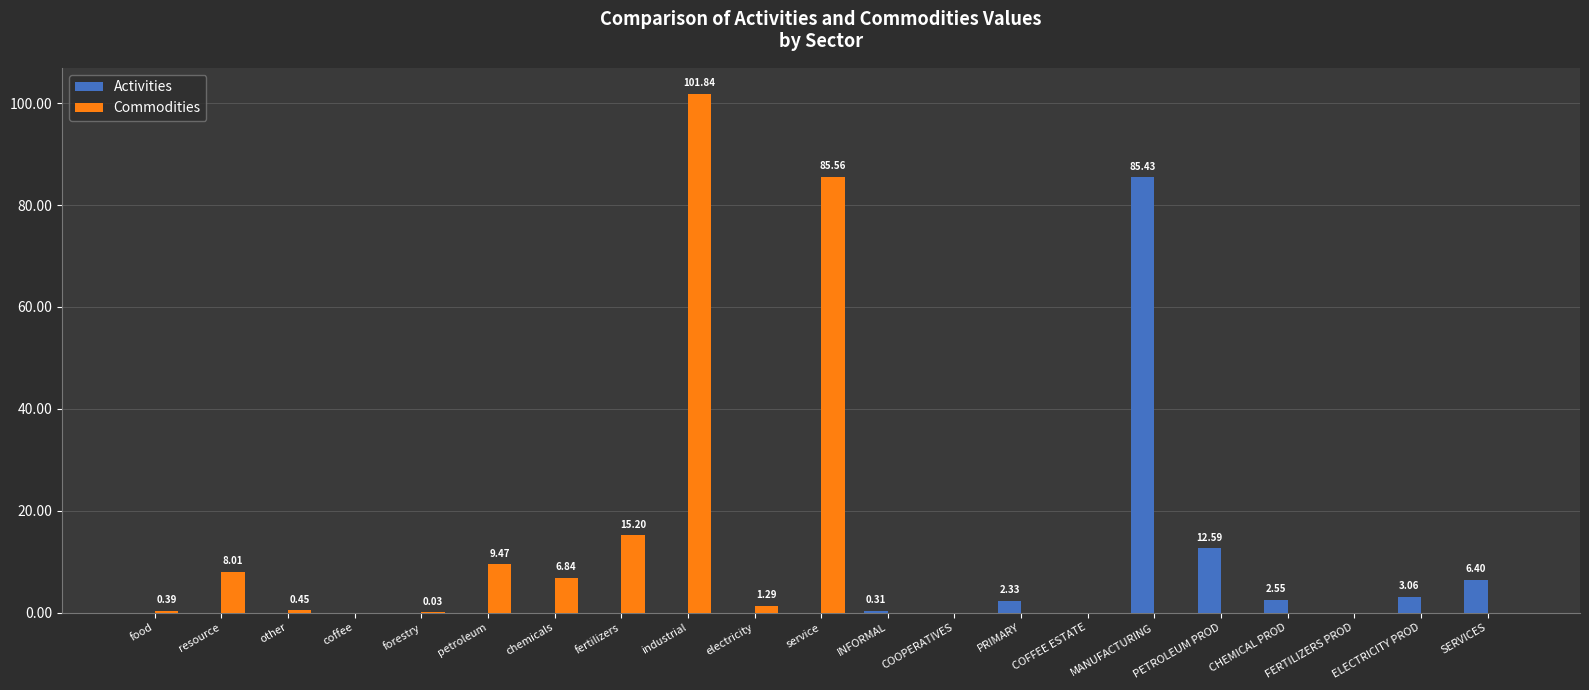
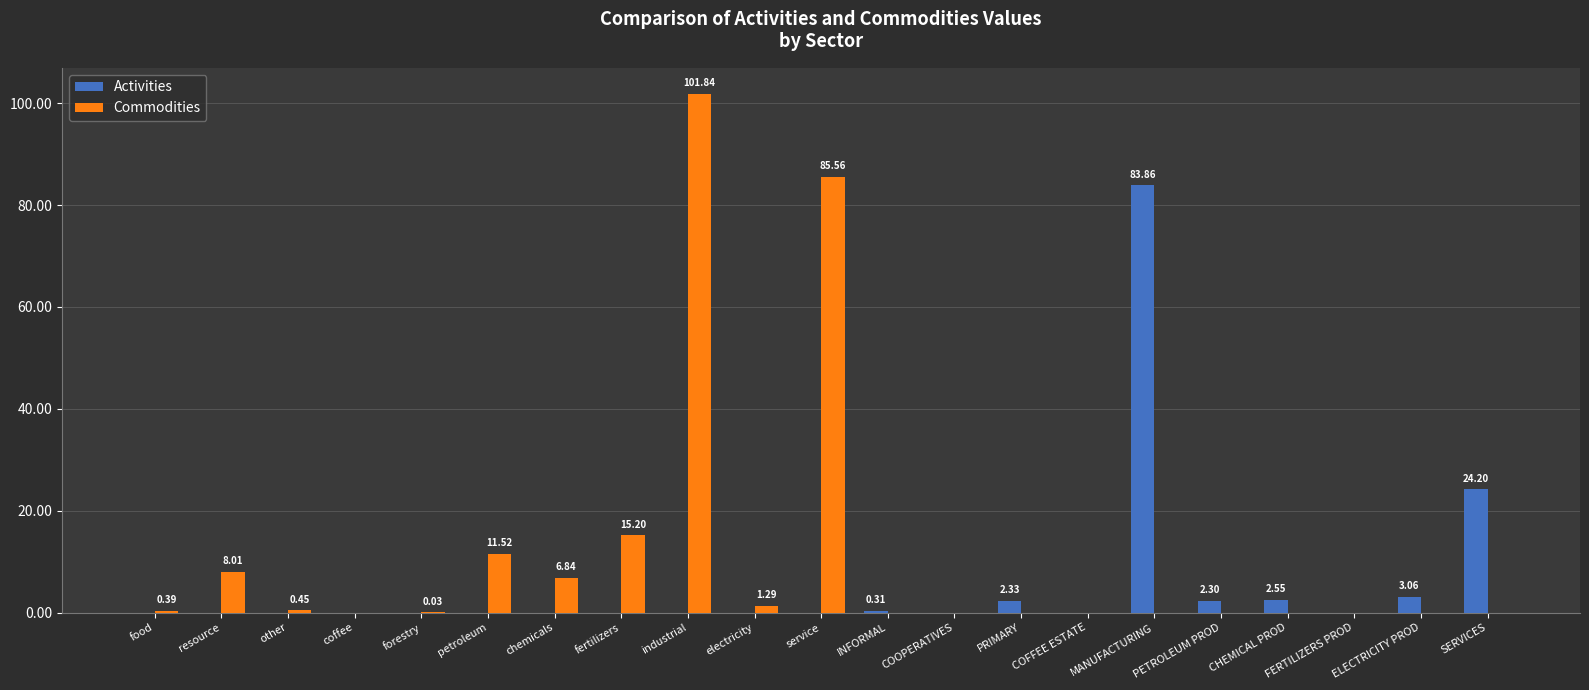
  {
    "Activities": {
      "INFORMAL": 0.31,
      "PRIMARY": 2.33,
-     "MANUFACTURING": 85.43,
-     "PETROLEUM PROD": 12.59,
+     "MANUFACTURING": 83.86,
+     "PETROLEUM PROD": 2.30,
      "CHEMICAL PROD": 2.55,
      "ELECTRICITY PROD": 3.06,
-     "SERVICES": 6.40
+     "SERVICES": 24.20
    },
    "Commodities": {
      "food": 0.39,
      "resource": 8.01,
      "other": 0.45,
      "forestry": 0.03,
-     "petroleum": 9.47,
+     "petroleum": 11.52,
      "chemicals": 6.84,
      "fertilizers": 15.20,
      "industrial": 101.84,
      "electricity": 1.29,
      "service": 85.56
    }
  }
